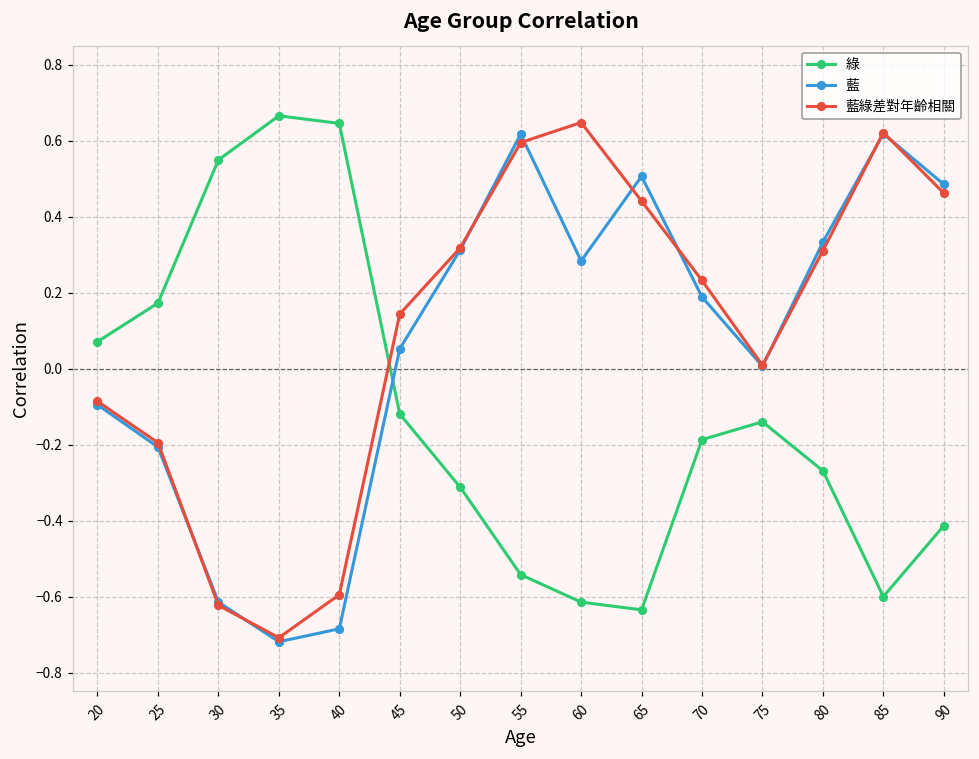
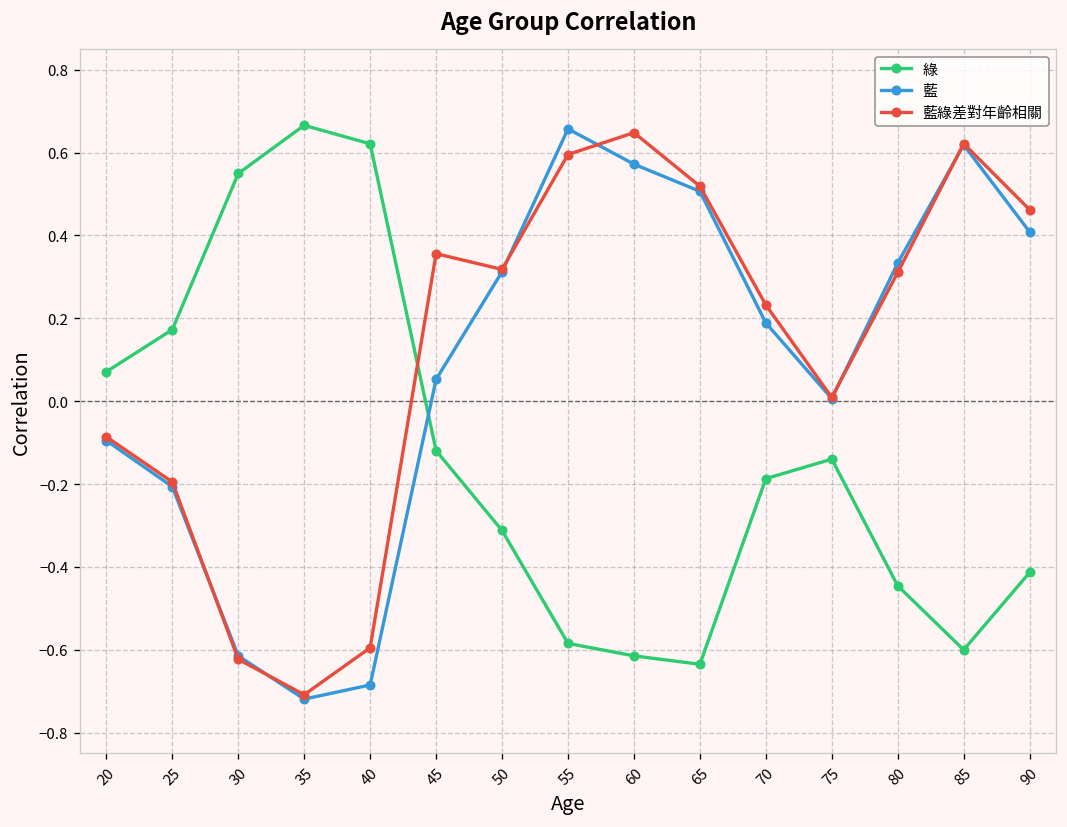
  {
    "綠": {
      "20": 0.07,
      "25": 0.17,
      "30": 0.55,
      "35": 0.67,
-     "40": 0.65,
+     "40": 0.62,
      "45": -0.12,
      "50": -0.31,
-     "55": -0.54,
+     "55": -0.58,
      "60": -0.61,
      "65": -0.64,
      "70": -0.19,
      "75": -0.14,
-     "80": -0.27,
+     "80": -0.45,
      "85": -0.60,
      "90": -0.41
    },
    "藍": {
      "20": -0.10,
      "25": -0.21,
      "30": -0.61,
      "35": -0.72,
      "40": -0.68,
      "45": 0.05,
-     "55": 0.62,
-     "60": 0.28,
+     "55": 0.66,
+     "60": 0.57,
      "65": 0.51,
      "70": 0.19,
      "80": 0.33,
-     "90": 0.49
+     "90": 0.41
    },
    "藍綠差對年齡相關": {
      "20": -0.09,
      "25": -0.20,
      "30": -0.62,
      "35": -0.71,
      "40": -0.60,
-     "45": 0.14,
+     "45": 0.36,
      "55": 0.60,
      "60": 0.65,
-     "65": 0.44,
+     "65": 0.52,
      "70": 0.23,
      "80": 0.31,
      "90": 0.46
    }
  }
